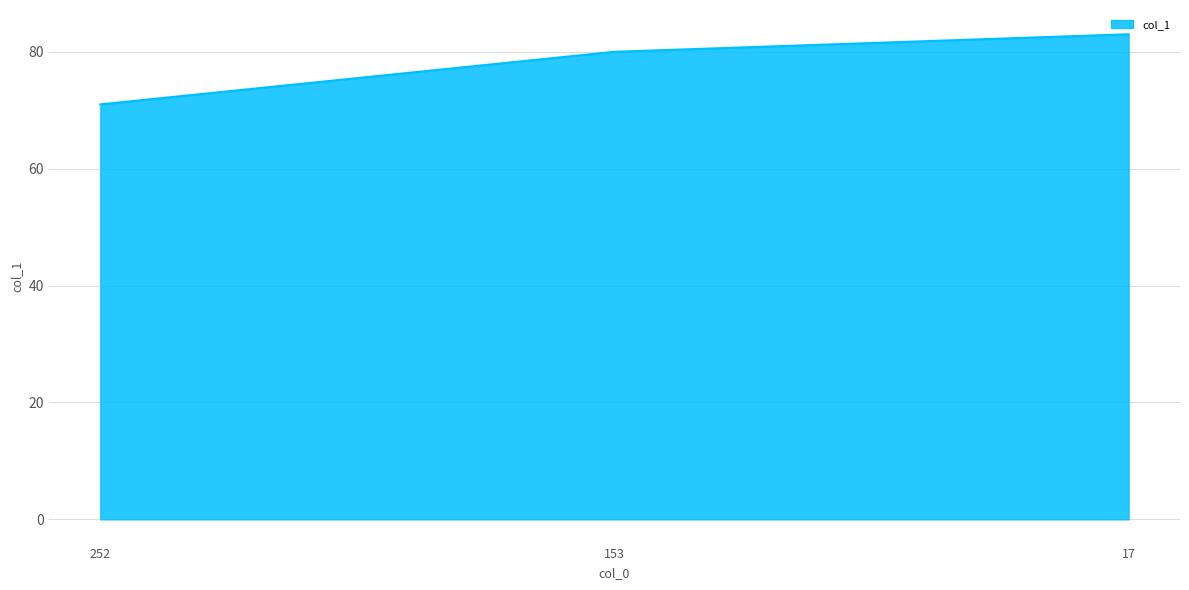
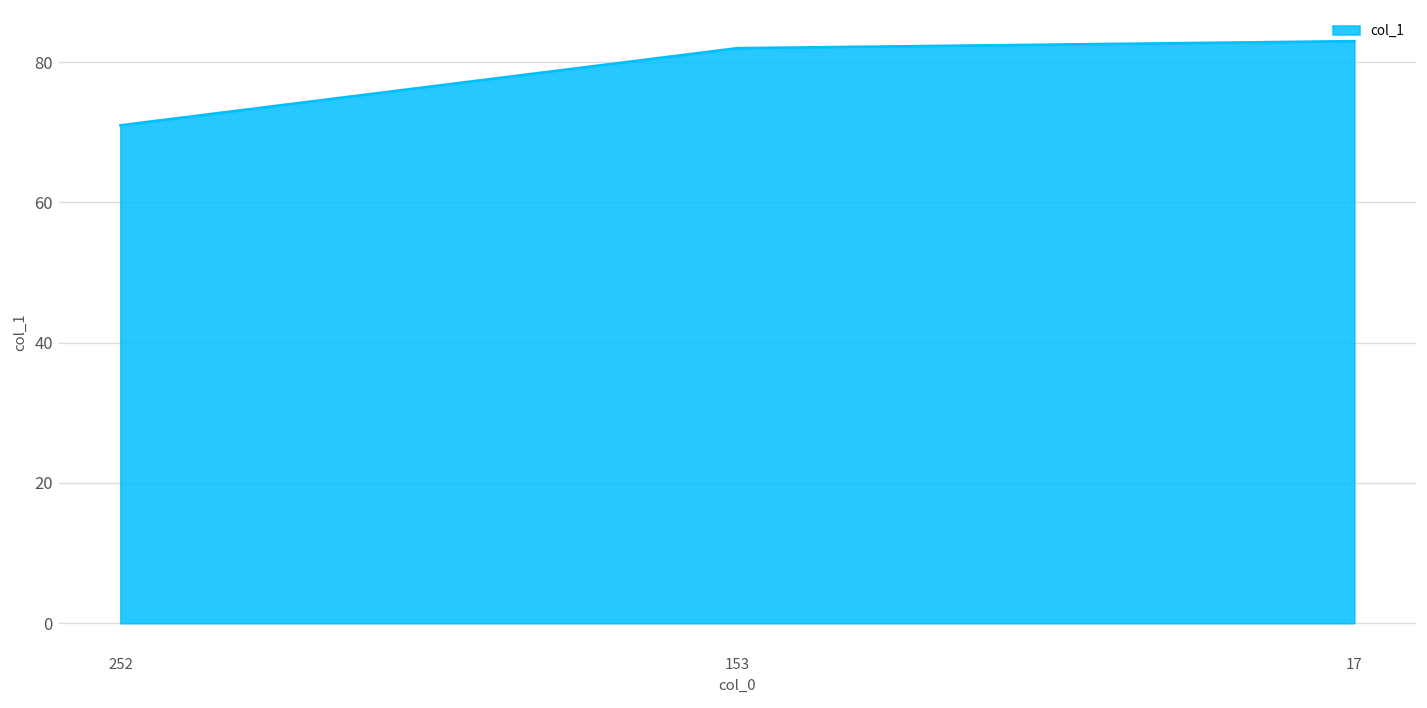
  {
    "252": 71,
-   "153": 80,
+   "153": 82,
    "17": 83
  }
